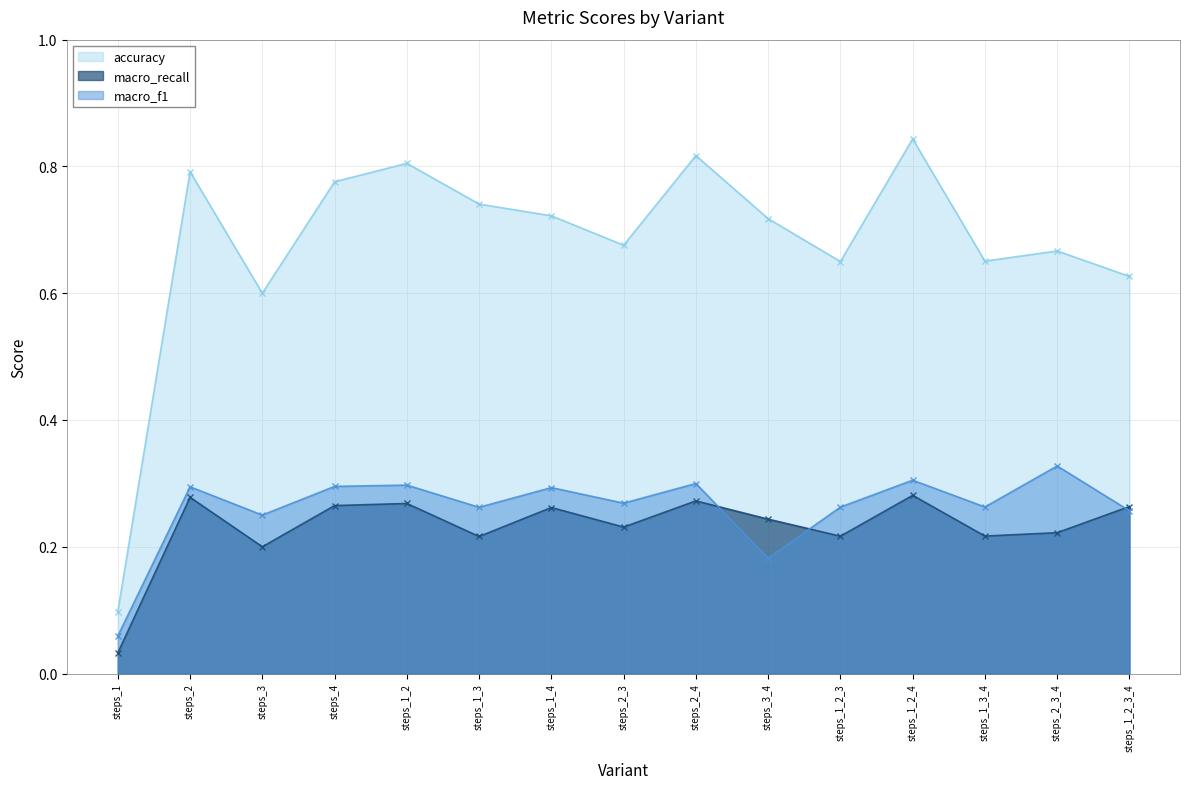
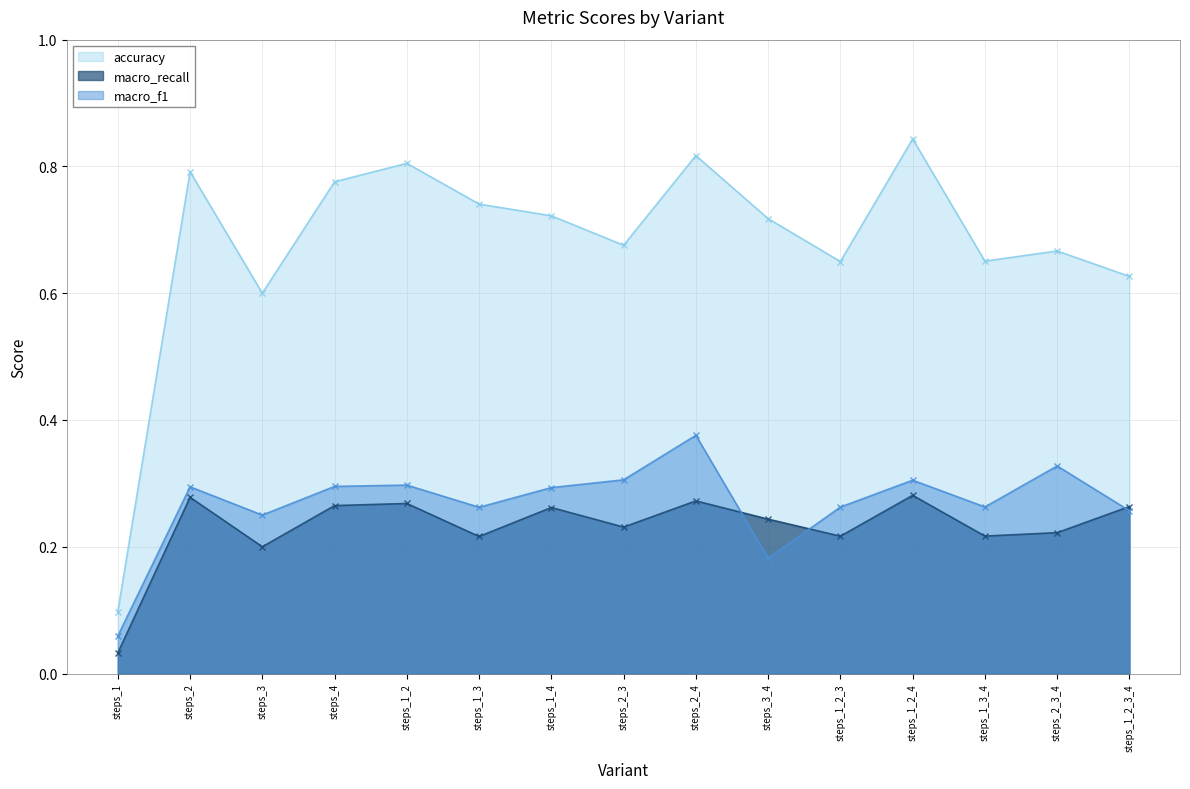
  {
    "accuracy": {
      "steps_1": 0.10,
      "steps_2": 0.79,
      "steps_3": 0.60,
      "steps_4": 0.78,
      "steps_1_2": 0.80,
      "steps_1_3": 0.74,
      "steps_1_4": 0.72,
      "steps_2_3": 0.68,
      "steps_2_4": 0.82,
      "steps_3_4": 0.72,
      "steps_1_2_3": 0.65,
      "steps_1_2_4": 0.84,
      "steps_1_3_4": 0.65,
      "steps_2_3_4": 0.67,
      "steps_1_2_3_4": 0.63
    },
    "macro_recall": {
      "steps_1": 0.03,
      "steps_2": 0.28,
      "steps_3": 0.20,
      "steps_4": 0.26,
      "steps_1_2": 0.27,
      "steps_1_3": 0.22,
      "steps_1_4": 0.26,
      "steps_2_3": 0.23,
      "steps_2_4": 0.27,
      "steps_3_4": 0.24,
      "steps_1_2_3": 0.22,
      "steps_1_2_4": 0.28,
      "steps_1_3_4": 0.22,
      "steps_2_3_4": 0.22,
      "steps_1_2_3_4": 0.26
    },
    "macro_f1": {
      "steps_1": 0.06,
      "steps_2": 0.29,
      "steps_3": 0.25,
      "steps_4": 0.30,
      "steps_1_2": 0.30,
      "steps_1_3": 0.26,
      "steps_1_4": 0.29,
-     "steps_2_3": 0.27,
-     "steps_2_4": 0.30,
+     "steps_2_3": 0.31,
+     "steps_2_4": 0.38,
      "steps_3_4": 0.18,
      "steps_1_2_3": 0.26,
      "steps_1_2_4": 0.31,
      "steps_1_3_4": 0.26,
      "steps_2_3_4": 0.33,
      "steps_1_2_3_4": 0.26
    }
  }
